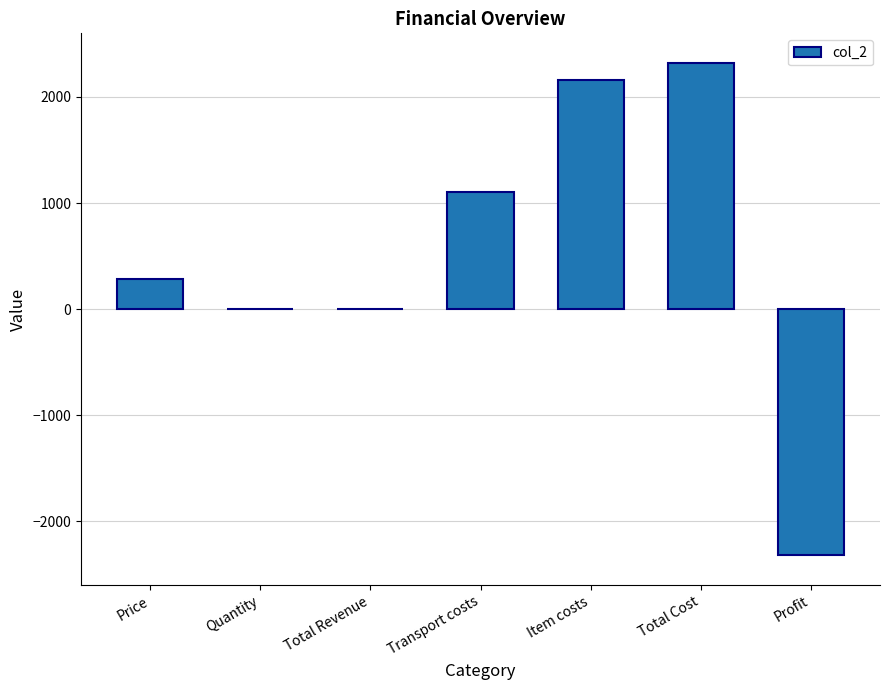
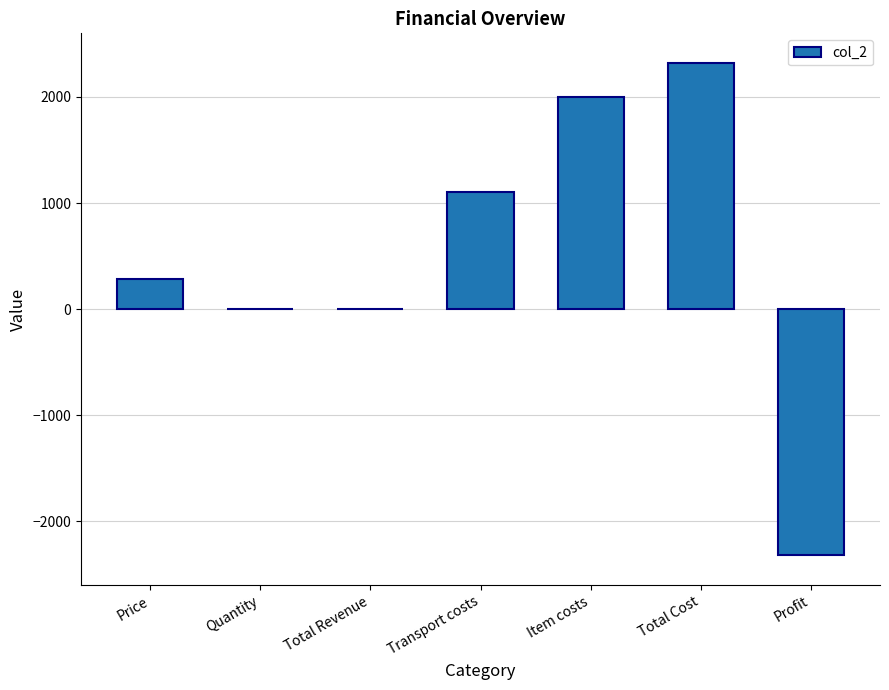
  {
    "Price": 280,
    "Quantity": 0,
    "Total Revenue": 0,
    "Transport costs": 1110,
-   "Item costs": 2160,
+   "Item costs": 2000,
    "Total Cost": 2320,
    "Profit": -2320
  }
